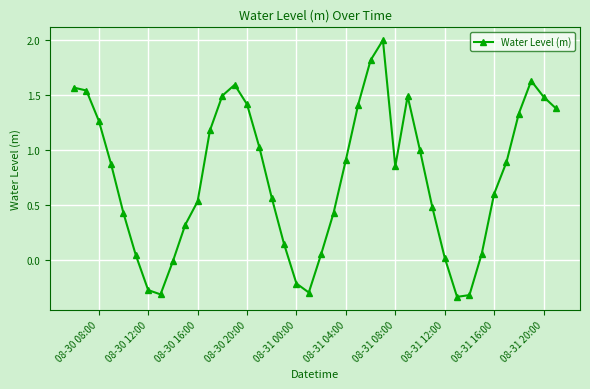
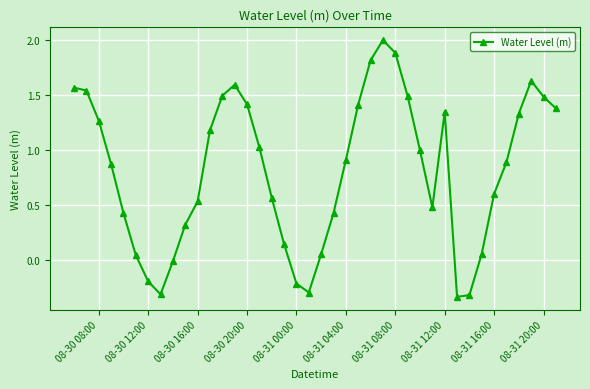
  {
    "08-30 08:00": 1.27,
-   "08-30 12:00": -0.27,
+   "08-30 12:00": -0.19,
    "08-30 16:00": 0.53,
    "08-30 20:00": 1.42,
    "08-31 00:00": -0.21,
    "08-31 04:00": 0.91,
-   "08-31 08:00": 0.85,
-   "08-31 12:00": 0.02,
+   "08-31 08:00": 1.88,
+   "08-31 12:00": 1.35,
    "08-31 16:00": 0.60,
    "08-31 20:00": 1.48
  }
